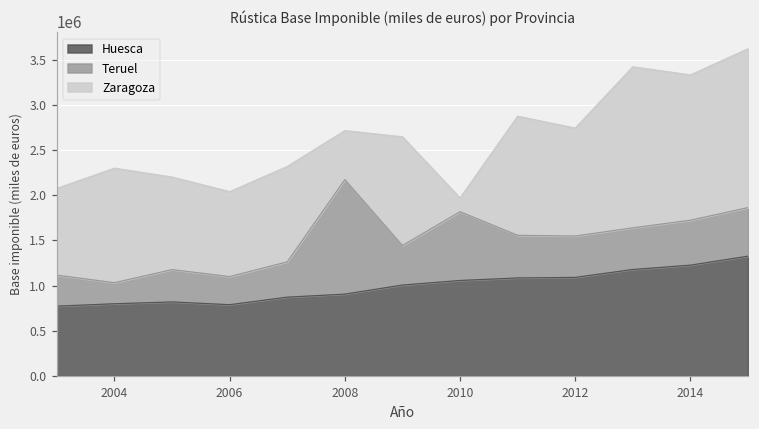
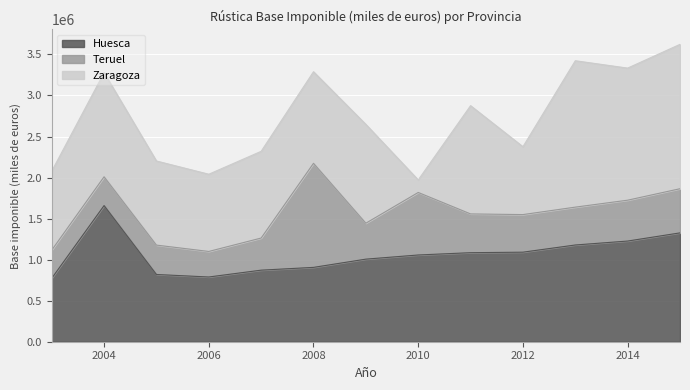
  {
    "Huesca": {
-     "2004": 800000,
+     "2004": 1700000,
      "2006": 800000,
      "2008": 900000,
      "2010": 1100000,
      "2012": 1100000,
      "2014": 1200000
    },
    "Teruel": {
-     "2004": 200000,
+     "2004": 400000,
      "2006": 300000,
      "2008": 1300000,
      "2010": 800000,
      "2012": 500000,
      "2014": 500000
    },
    "Zaragoza": {
      "2006": 900000,
-     "2008": 500000,
+     "2008": 1100000,
      "2010": 200000,
-     "2012": 1200000,
+     "2012": 800000,
      "2014": 1600000
    }
  }
